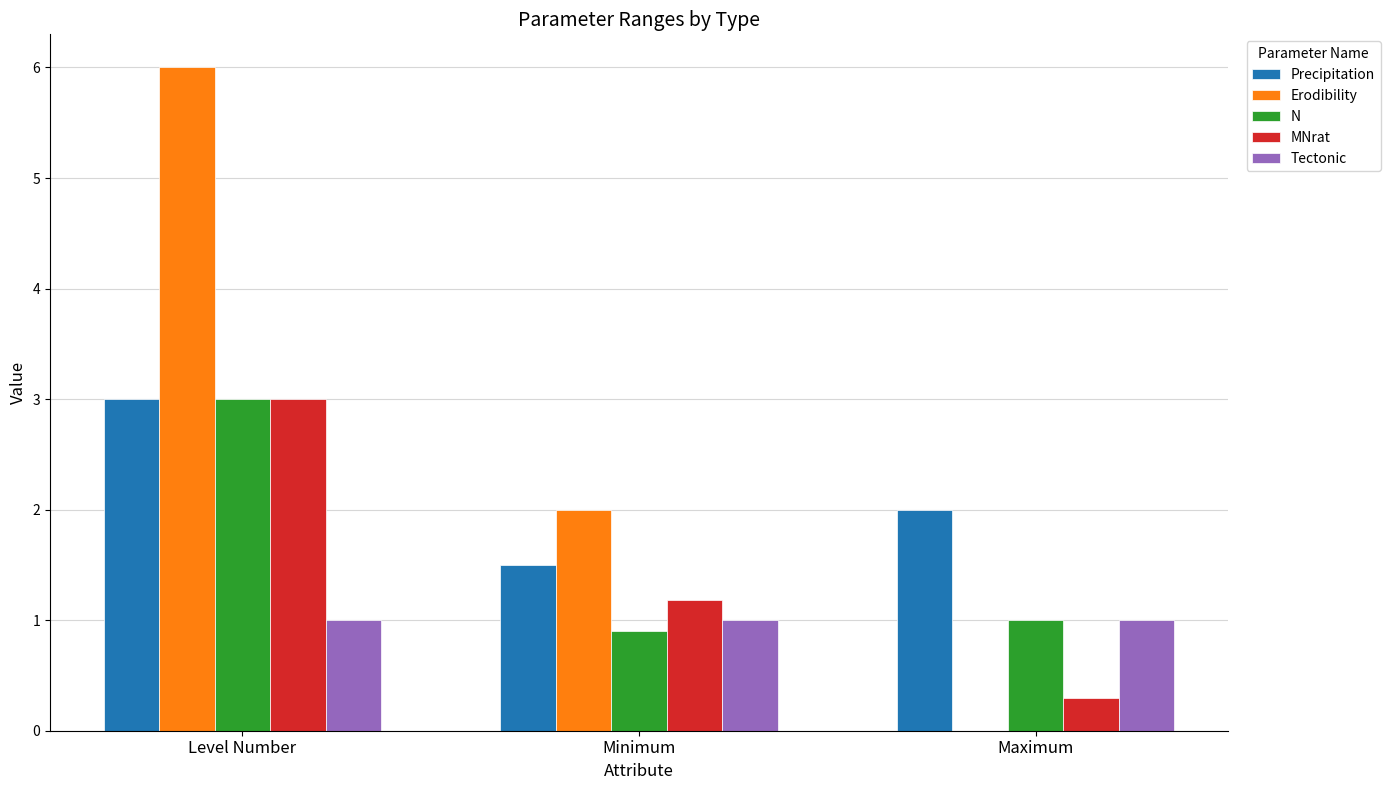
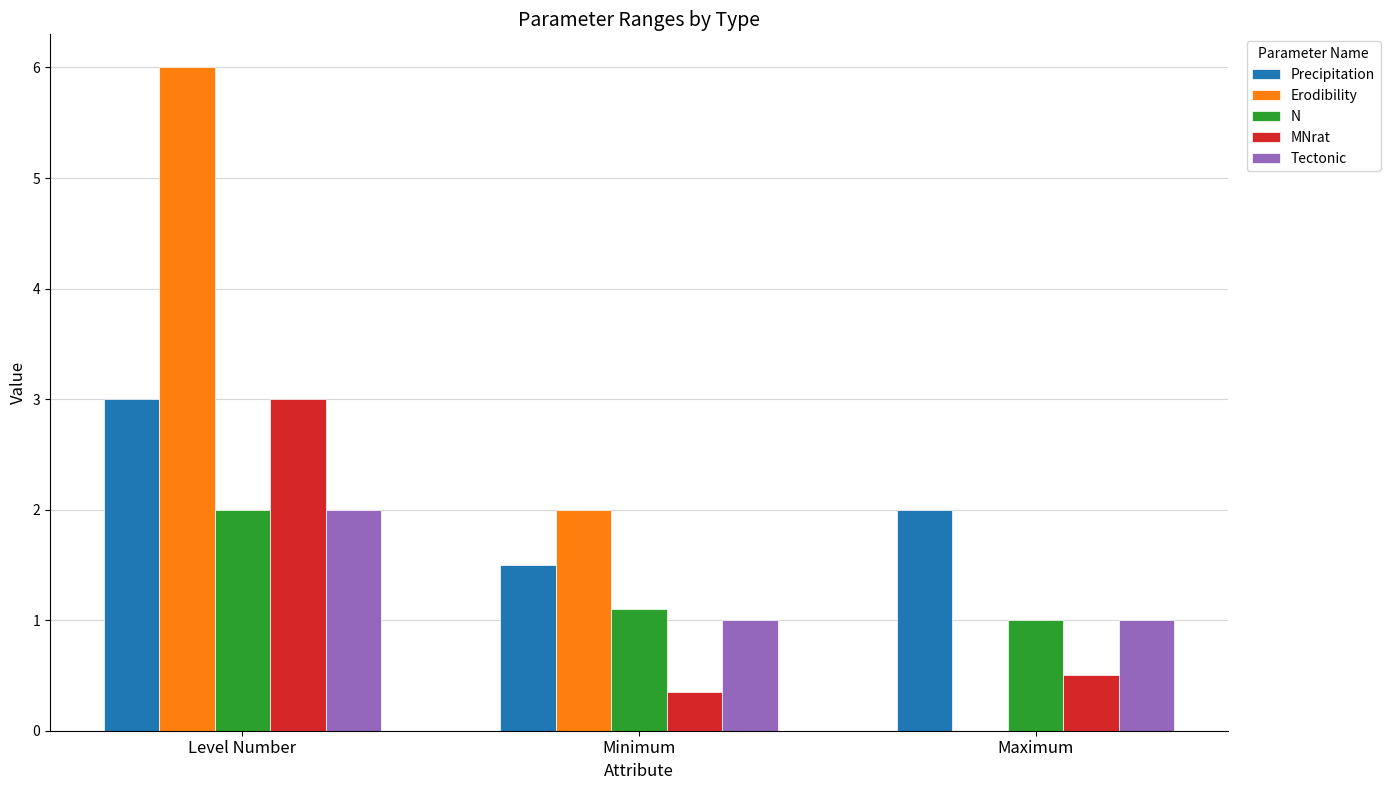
  {
    "Precipitation": {
      "Level Number": 3.00,
      "Minimum": 1.50,
      "Maximum": 2.00
    },
    "Erodibility": {
      "Level Number": 6.00,
      "Minimum": 2.00
    },
    "N": {
-     "Level Number": 3,
-     "Minimum": 0.9,
+     "Level Number": 2,
+     "Minimum": 1.1,
      "Maximum": 1.0
    },
    "MNrat": {
      "Level Number": 3.00,
-     "Minimum": 1.18,
-     "Maximum": 0.3
+     "Minimum": 0.35,
+     "Maximum": 0.5
    },
    "Tectonic": {
-     "Level Number": 1,
+     "Level Number": 2,
      "Minimum": 1,
      "Maximum": 1
    }
  }
